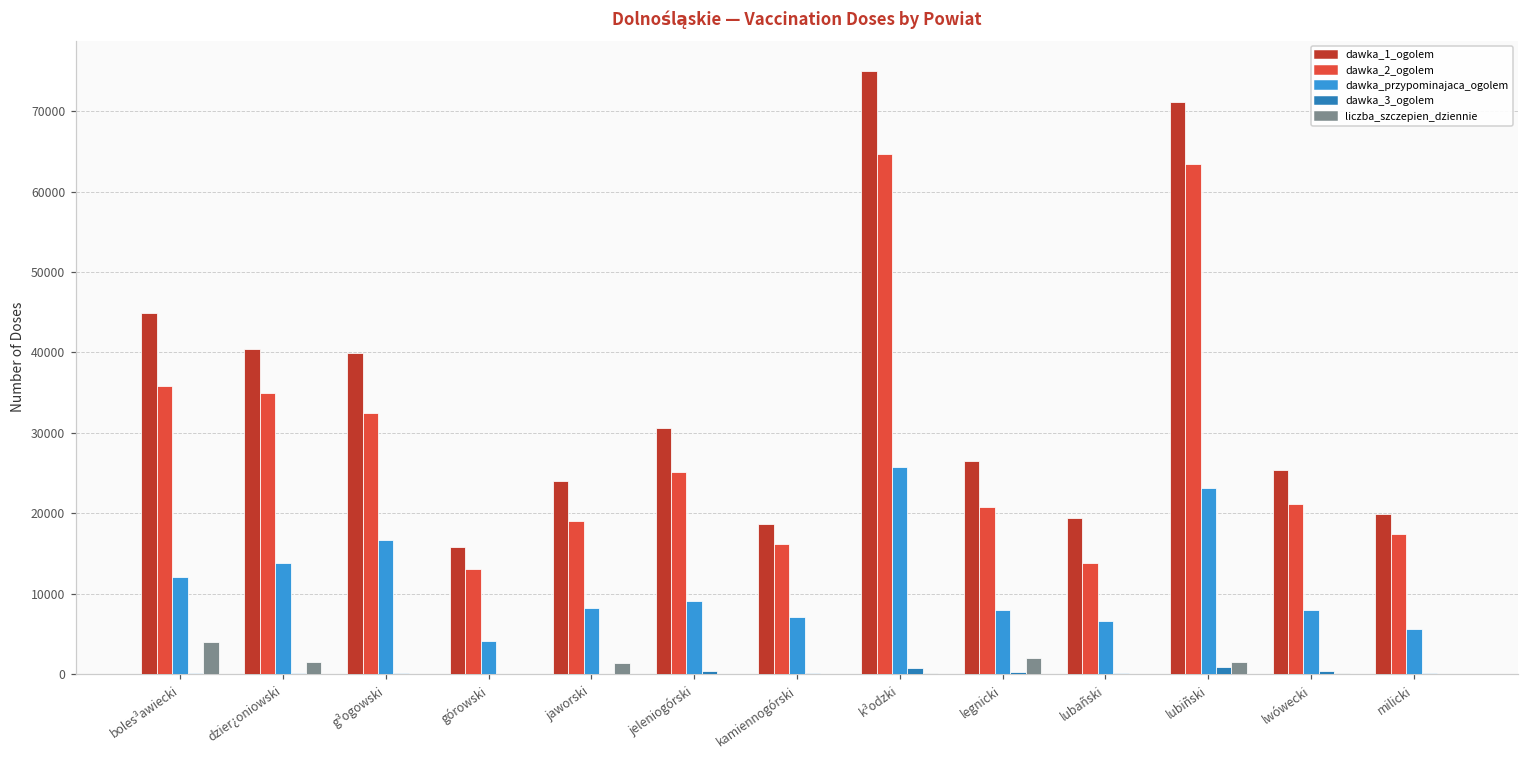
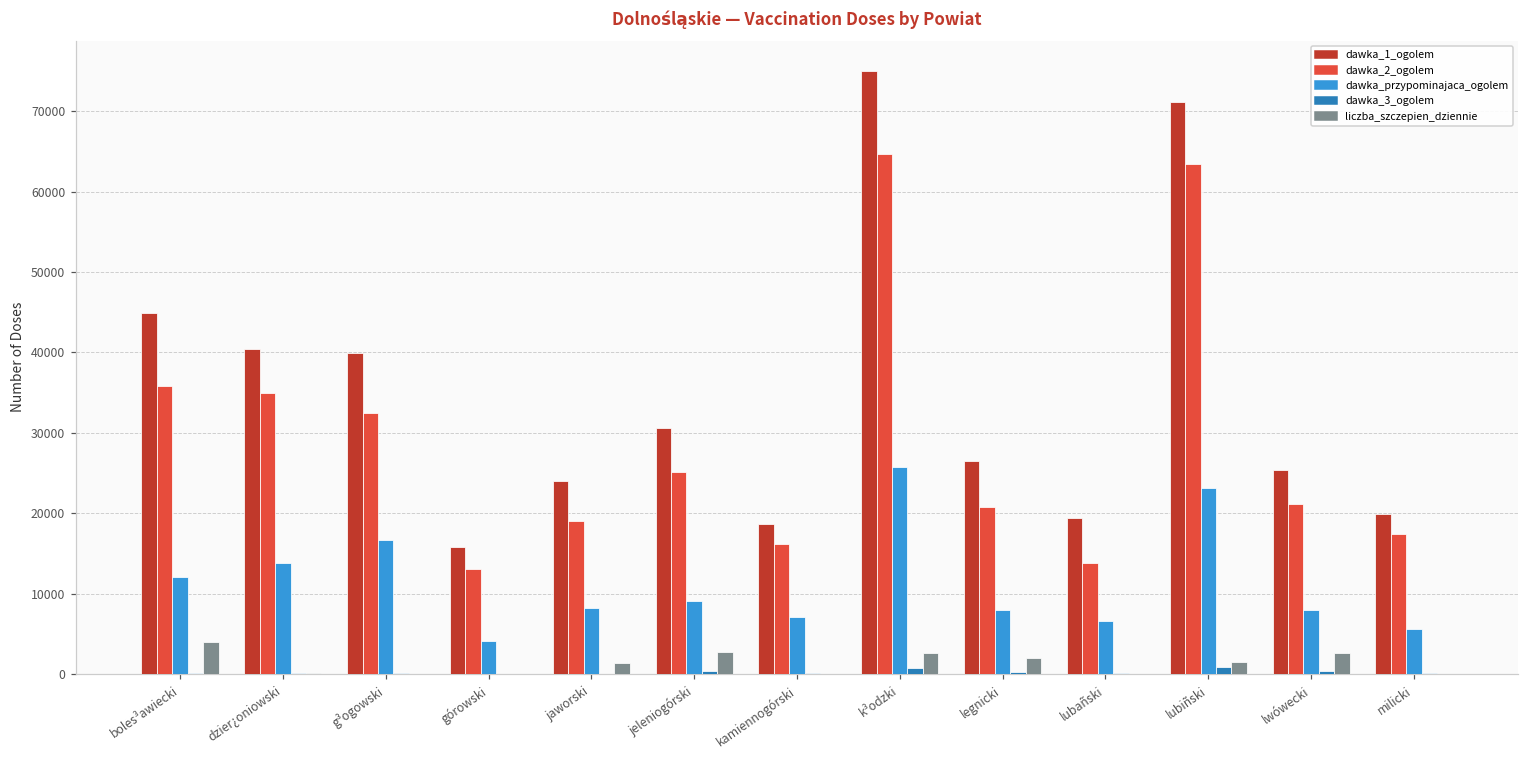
  {
    "liczba_szczepien_dziennie": {
      "boles³awiecki": 4000,
-     "dzier¿oniowski": 1000,
+     "dzier¿oniowski": 0,
      "g³ogowski": 0,
      "górowski": 0,
      "jaworski": 1000,
-     "jeleniogórski": 0,
+     "jeleniogórski": 3000,
      "kamiennogórski": 0,
-     "k³odzki": 0,
+     "k³odzki": 3000,
      "legnicki": 2000,
      "lubañski": 0,
      "lubiñski": 2000,
-     "lwówecki": 0,
+     "lwówecki": 3000,
      "milicki": 0
    }
  }
